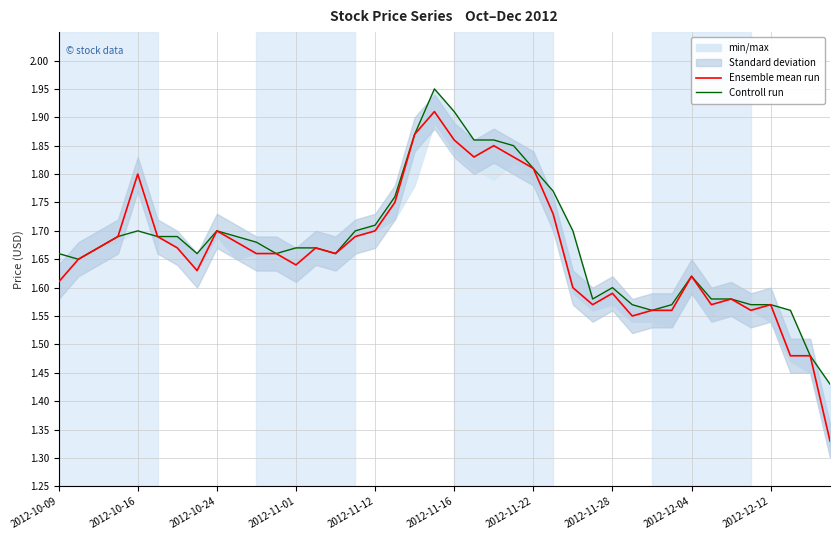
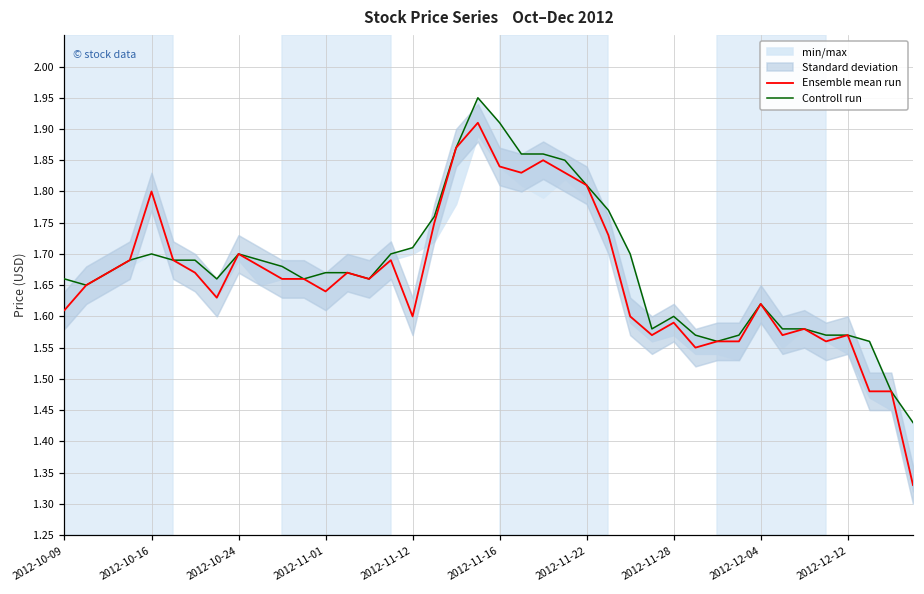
  {
    "Ensemble mean run": {
      "2012-10-09": 1.61,
      "2012-10-16": 1.80,
      "2012-11-01": 1.64,
-     "2012-11-12": 1.7,
-     "2012-11-16": 1.86,
+     "2012-11-12": 1.6,
+     "2012-11-16": 1.84,
      "2012-11-28": 1.59
    }
  }
